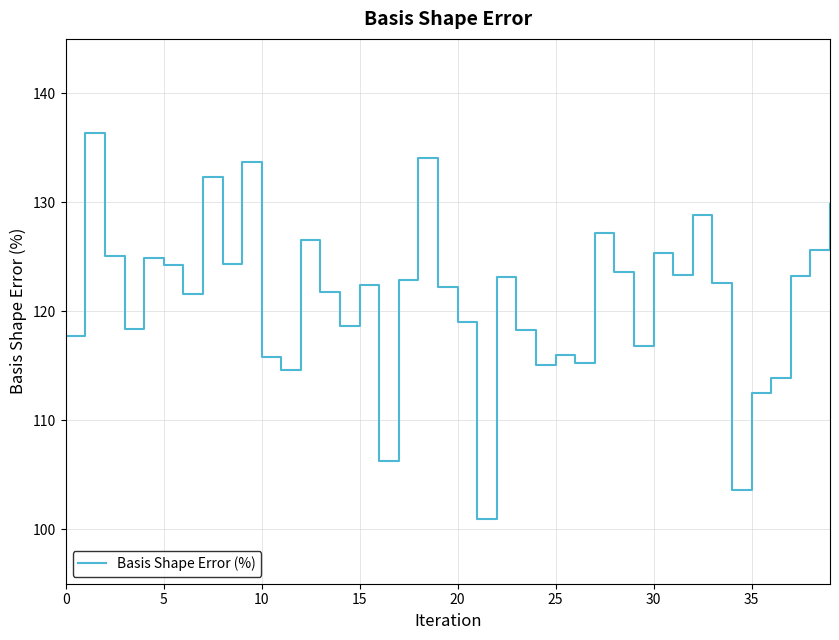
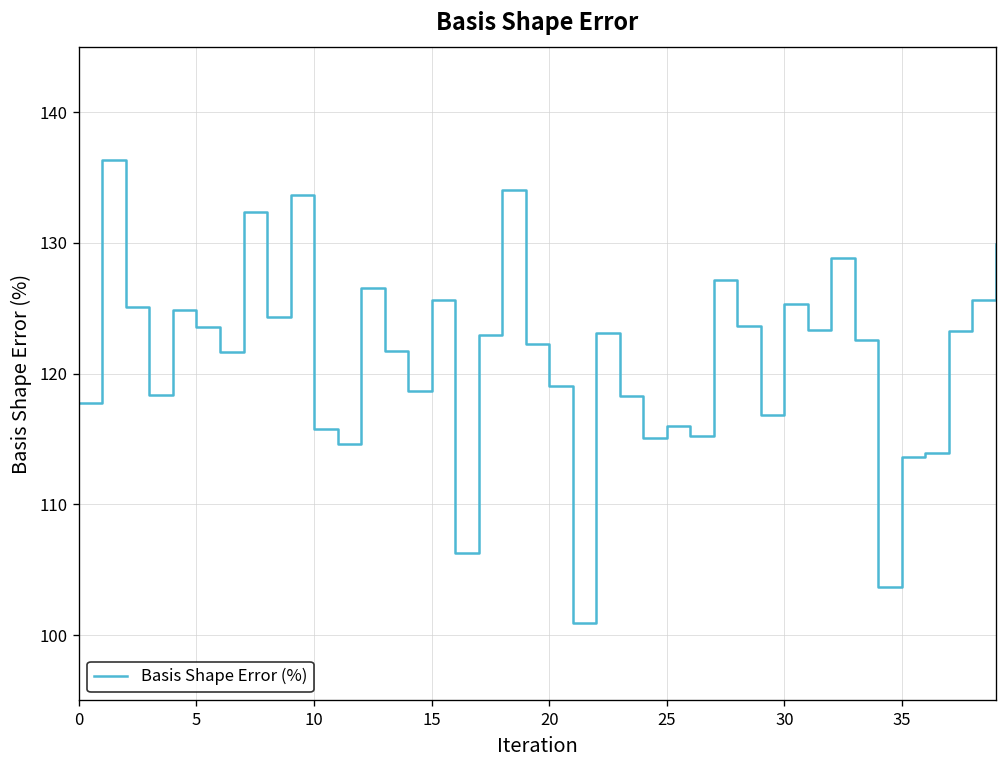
  {
    "0": 117.7,
-   "5": 124.3,
+   "5": 123.5,
    "10": 115.8,
-   "15": 122.4,
+   "15": 125.6,
    "20": 119.0,
    "25": 116.0,
    "30": 125.3,
-   "35": 112.5
+   "35": 113.6
  }
